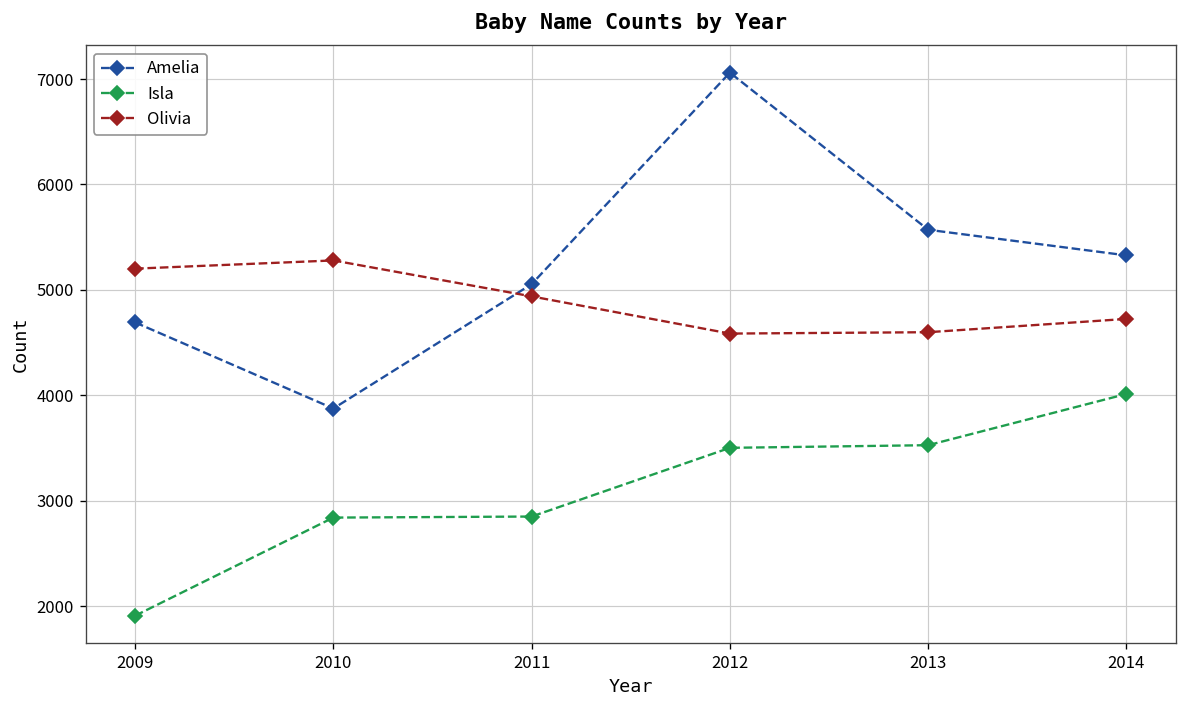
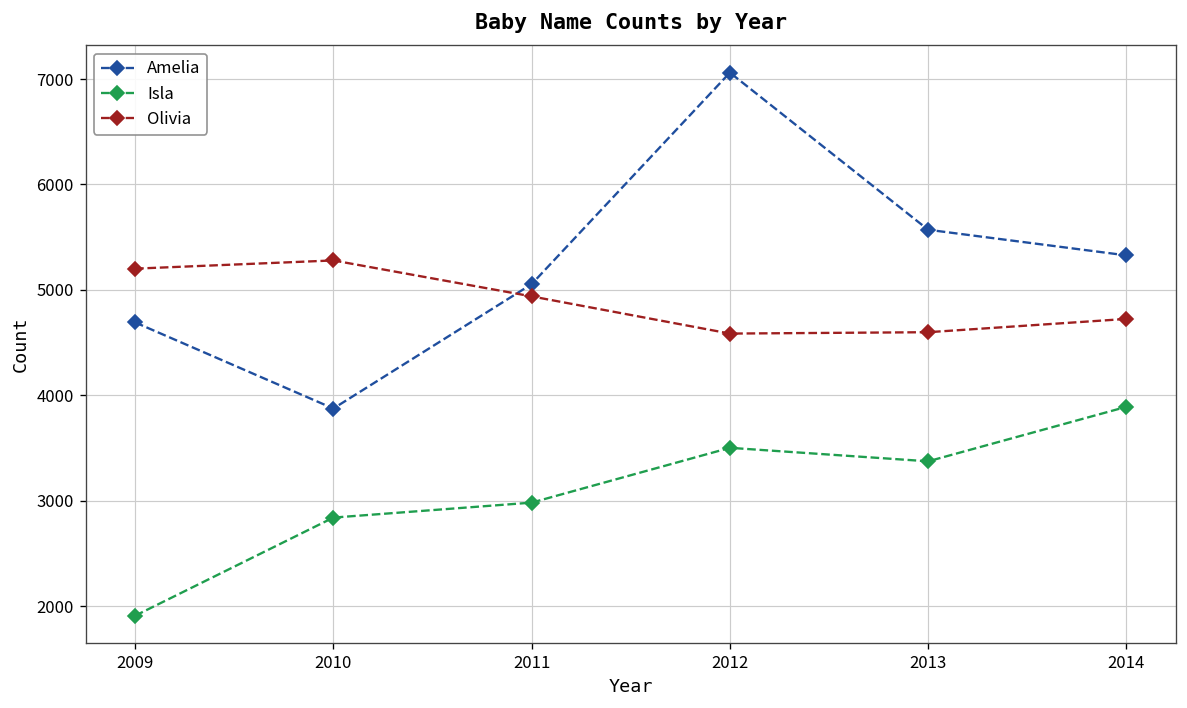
  {
    "Amelia": {
      "2009": 4700,
      "2010": 3900,
      "2011": 5100,
      "2012": 7100,
      "2013": 5600,
      "2014": 5300
    },
    "Isla": {
      "2009": 1900,
      "2010": 2800,
-     "2011": 2800,
+     "2011": 3000,
      "2012": 3500,
-     "2013": 3500,
-     "2014": 4000
+     "2013": 3400,
+     "2014": 3900
    },
    "Olivia": {
      "2009": 5200,
      "2010": 5300,
      "2011": 4900,
      "2012": 4600,
      "2013": 4600,
      "2014": 4700
    }
  }
